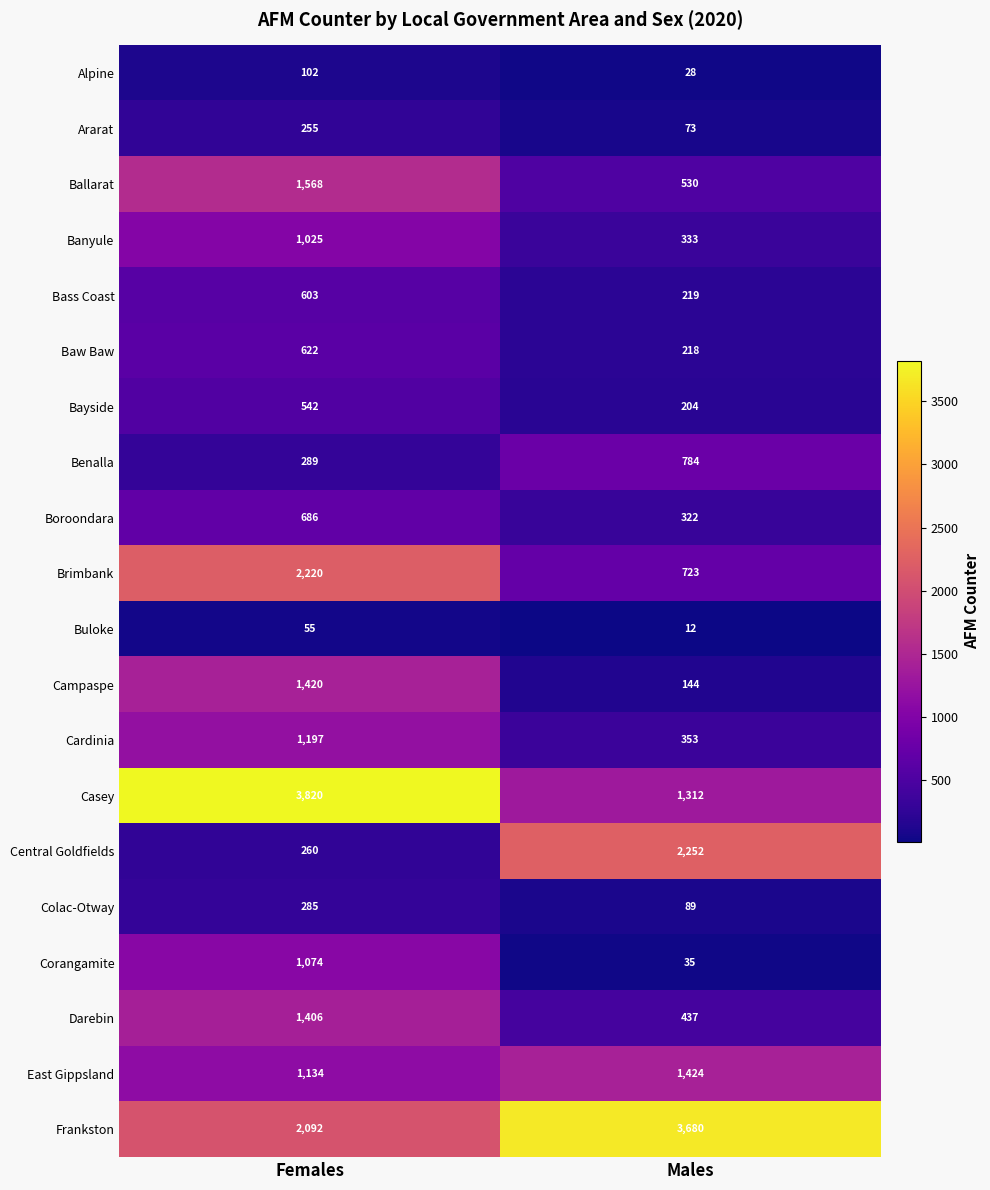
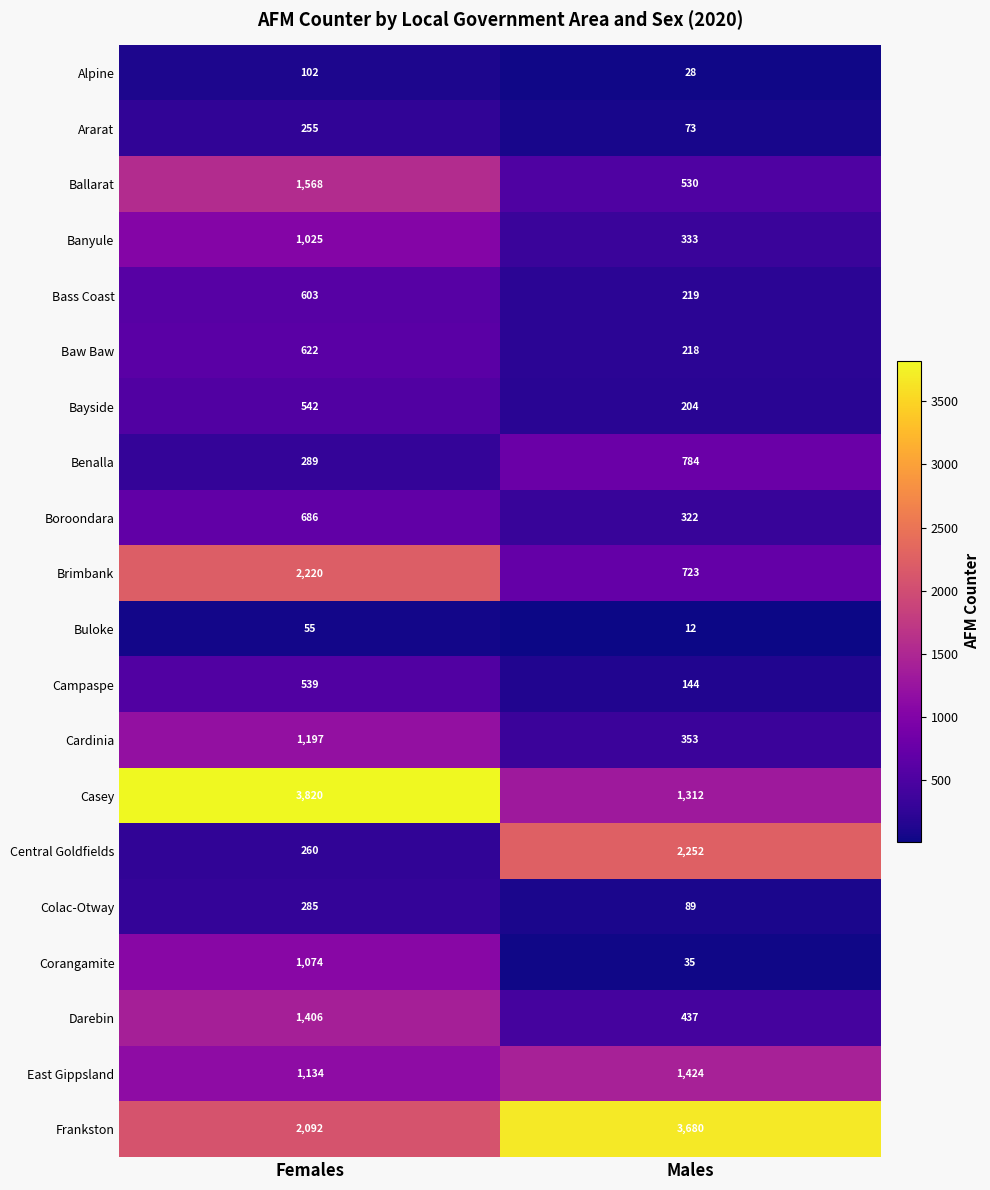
  {
    "Alpine": {
      "Females": "102",
      "Males": "28"
    },
    "Ararat": {
      "Females": "255",
      "Males": "73"
    },
    "Ballarat": {
      "Females": "1,568",
      "Males": "530"
    },
    "Banyule": {
      "Females": "1,025",
      "Males": "333"
    },
    "Bass Coast": {
      "Females": "603",
      "Males": "219"
    },
    "Baw Baw": {
      "Females": "622",
      "Males": "218"
    },
    "Bayside": {
      "Females": "542",
      "Males": "204"
    },
    "Benalla": {
      "Females": "289",
      "Males": "784"
    },
    "Boroondara": {
      "Females": "686",
      "Males": "322"
    },
    "Brimbank": {
      "Females": "2,220",
      "Males": "723"
    },
    "Buloke": {
      "Females": "55",
      "Males": "12"
    },
    "Campaspe": {
-     "Females": "1,420",
+     "Females": "539",
      "Males": "144"
    },
    "Cardinia": {
      "Females": "1,197",
      "Males": "353"
    },
    "Casey": {
      "Females": "3,820",
      "Males": "1,312"
    },
    "Central Goldfields": {
      "Females": "260",
      "Males": "2,252"
    },
    "Colac-Otway": {
      "Females": "285",
      "Males": "89"
    },
    "Corangamite": {
      "Females": "1,074",
      "Males": "35"
    },
    "Darebin": {
      "Females": "1,406",
      "Males": "437"
    },
    "East Gippsland": {
      "Females": "1,134",
      "Males": "1,424"
    },
    "Frankston": {
      "Females": "2,092",
      "Males": "3,680"
    }
  }
